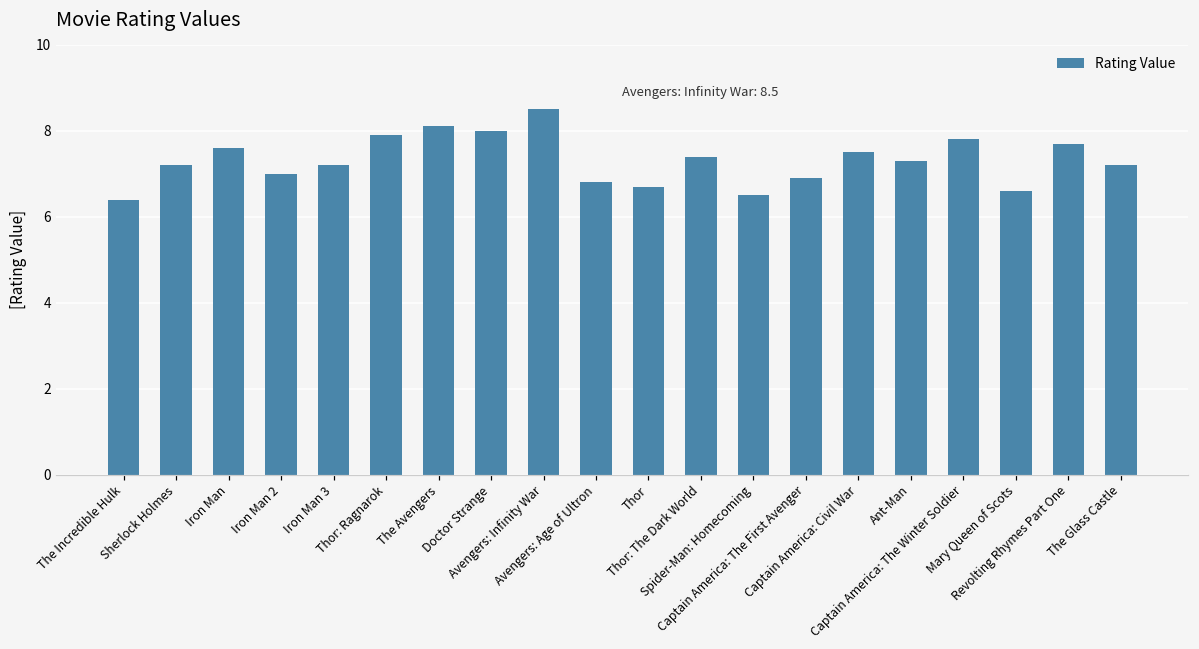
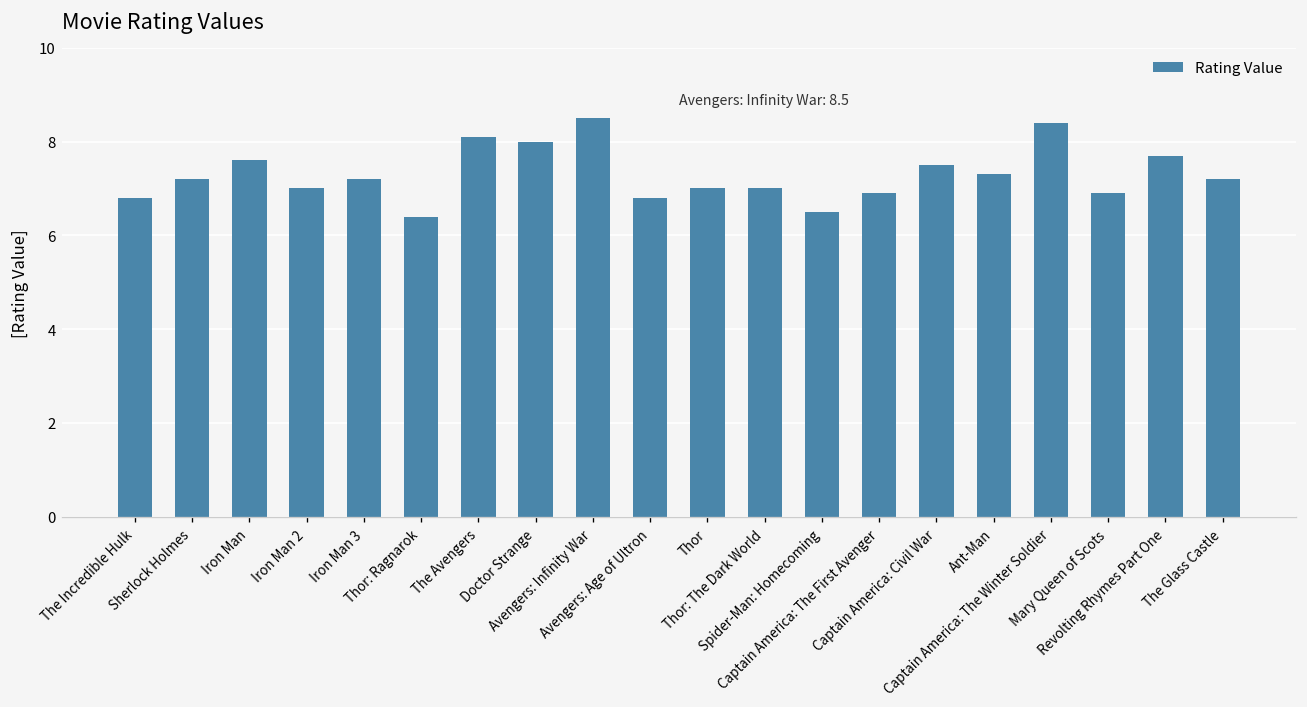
  {
-   "The Incredible Hulk": 6.4,
+   "The Incredible Hulk": 6.8,
    "Sherlock Holmes": 7.2,
    "Iron Man": 7.6,
    "Iron Man 2": 7.0,
    "Iron Man 3": 7.2,
-   "Thor: Ragnarok": 7.9,
+   "Thor: Ragnarok": 6.4,
    "The Avengers": 8.1,
    "Doctor Strange": 8.0,
    "Avengers: Infinity War": 8.5,
    "Avengers: Age of Ultron": 6.8,
-   "Thor": 6.7,
-   "Thor: The Dark World": 7.4,
+   "Thor": 7.0,
+   "Thor: The Dark World": 7.0,
    "Spider-Man: Homecoming": 6.5,
    "Captain America: The First Avenger": 6.9,
    "Captain America: Civil War": 7.5,
    "Ant-Man": 7.3,
-   "Captain America: The Winter Soldier": 7.8,
-   "Mary Queen of Scots": 6.6,
+   "Captain America: The Winter Soldier": 8.4,
+   "Mary Queen of Scots": 6.9,
    "Revolting Rhymes Part One": 7.7,
    "The Glass Castle": 7.2
  }
